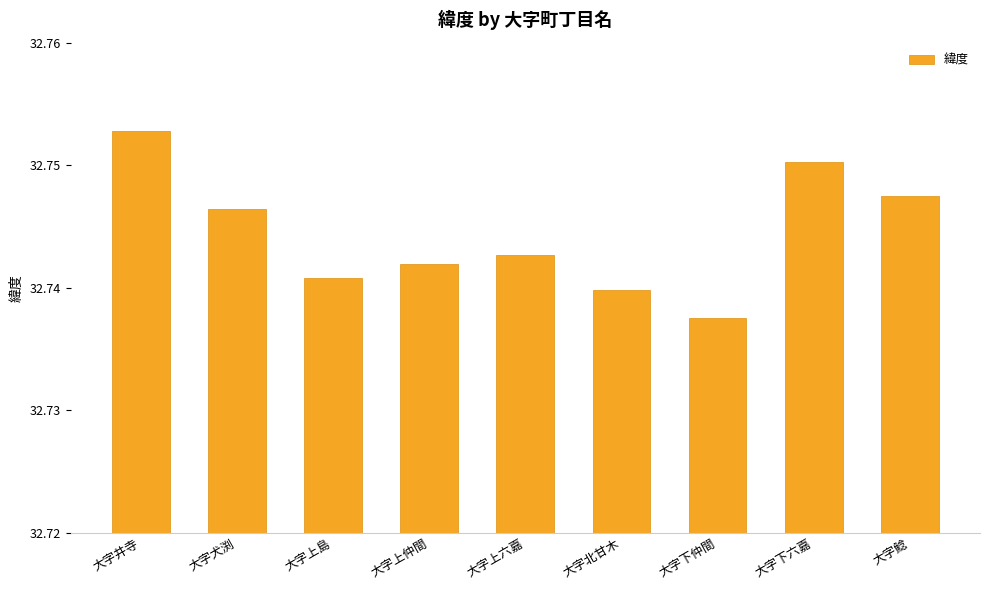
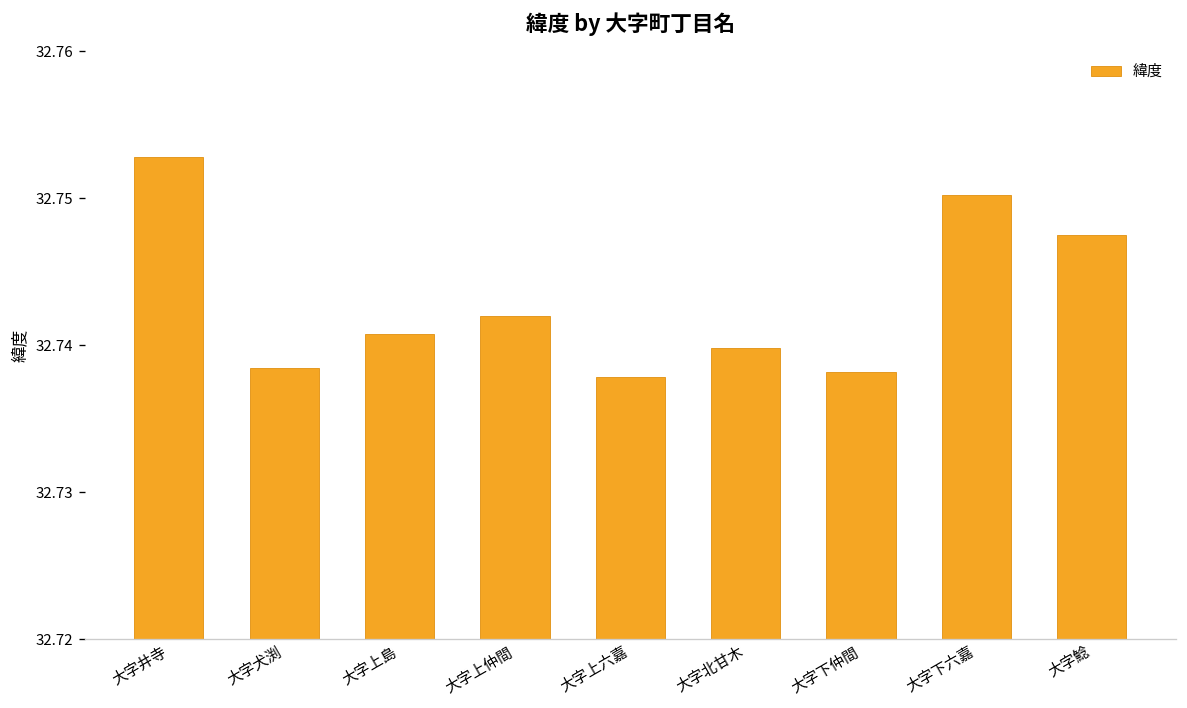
  {
    "大字井寺": 32.7528,
-   "大字犬渕": 32.7464,
+   "大字犬渕": 32.7385,
    "大字上島": 32.7408,
    "大字上仲間": 32.7420,
-   "大字上六嘉": 32.7426,
+   "大字上六嘉": 32.7379,
    "大字北甘木": 32.7398,
-   "大字下仲間": 32.7375,
+   "大字下仲間": 32.7382,
    "大字下六嘉": 32.7502,
    "大字鯰": 32.7475
  }
